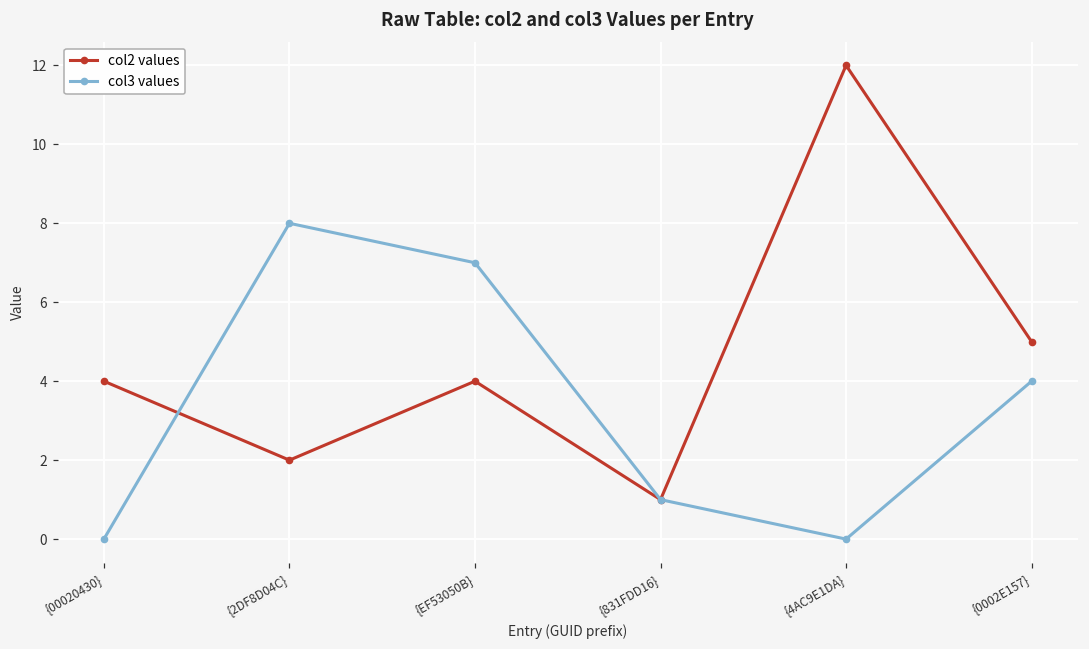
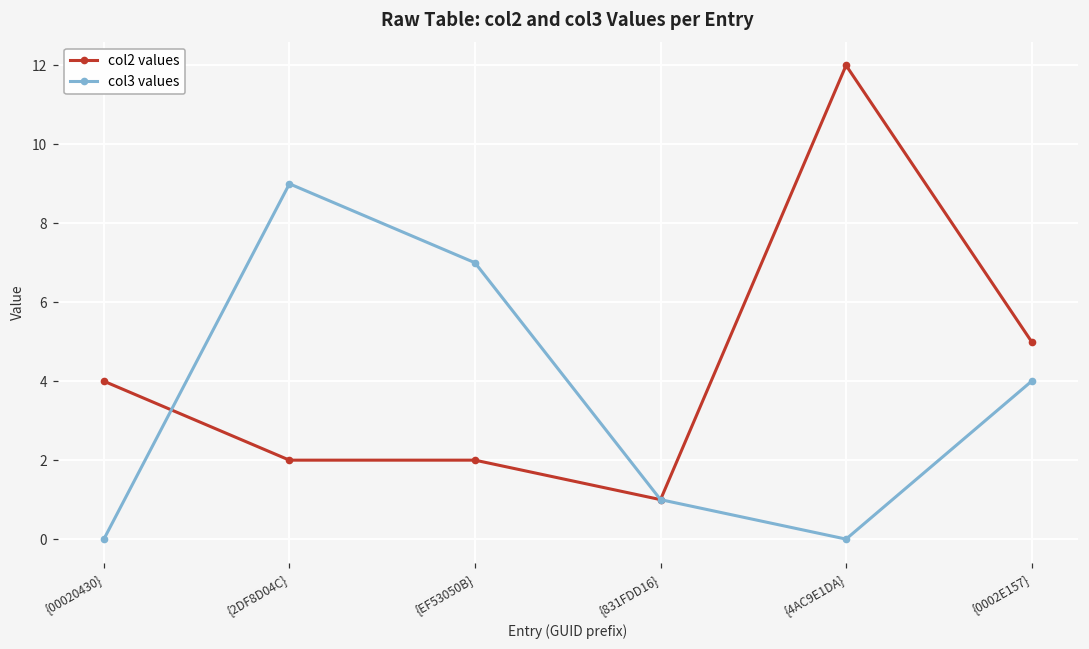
  {
    "col2 values": {
      "{00020430}": 4,
      "{2DF8D04C}": 2,
-     "{EF53050B}": 4,
+     "{EF53050B}": 2,
      "{4AC9E1DA}": 12,
      "{0002E157}": 5
    },
    "col3 values": {
      "{00020430}": 0,
-     "{2DF8D04C}": 8,
+     "{2DF8D04C}": 9,
      "{EF53050B}": 7,
      "{4AC9E1DA}": 0,
      "{0002E157}": 4
    }
  }
